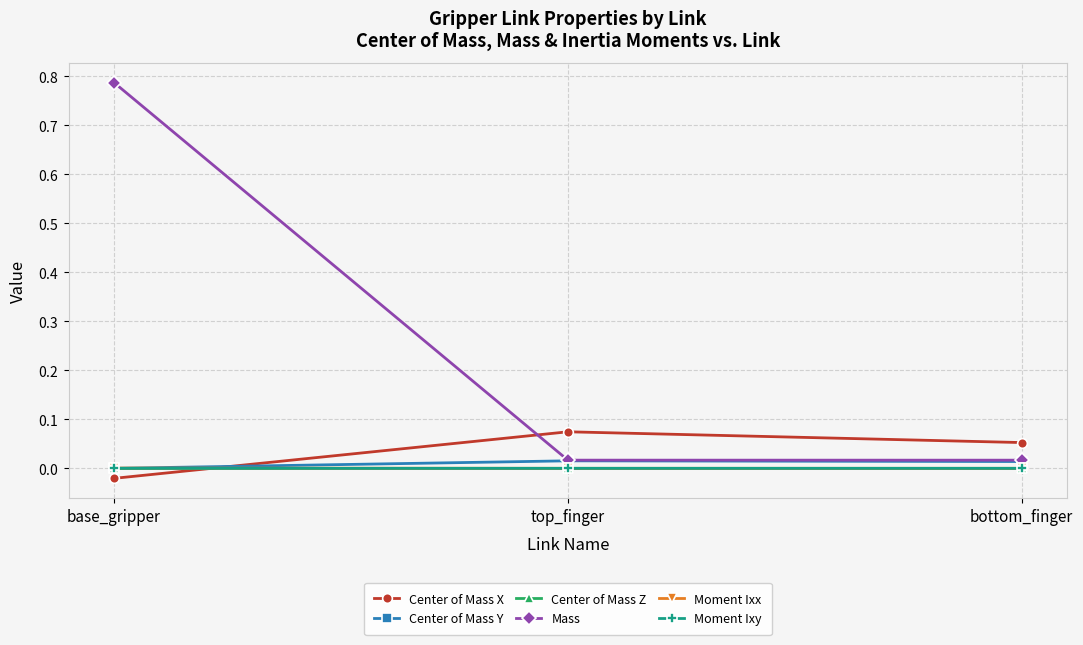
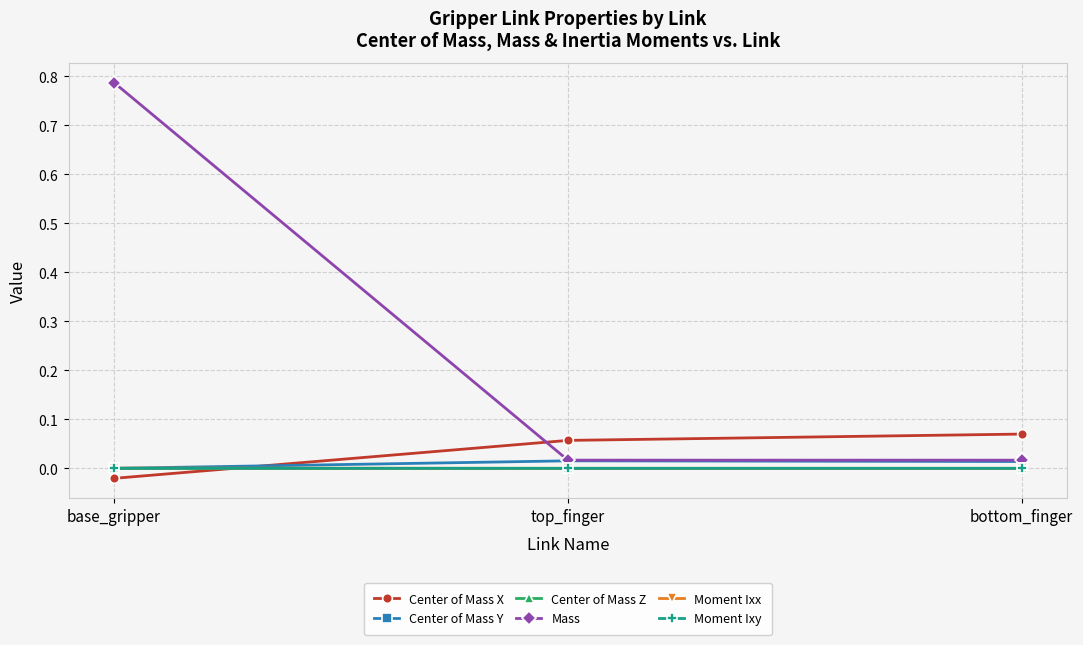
  {
    "Center of Mass X": {
      "base_gripper": -0.02,
-     "top_finger": 0.07,
-     "bottom_finger": 0.05
+     "top_finger": 0.06,
+     "bottom_finger": 0.07
    },
    "Moment Ixy": {
      "top_finger": 0.00,
      "bottom_finger": 0.00
    },
    "Mass": {
      "base_gripper": 0.79
    }
  }
